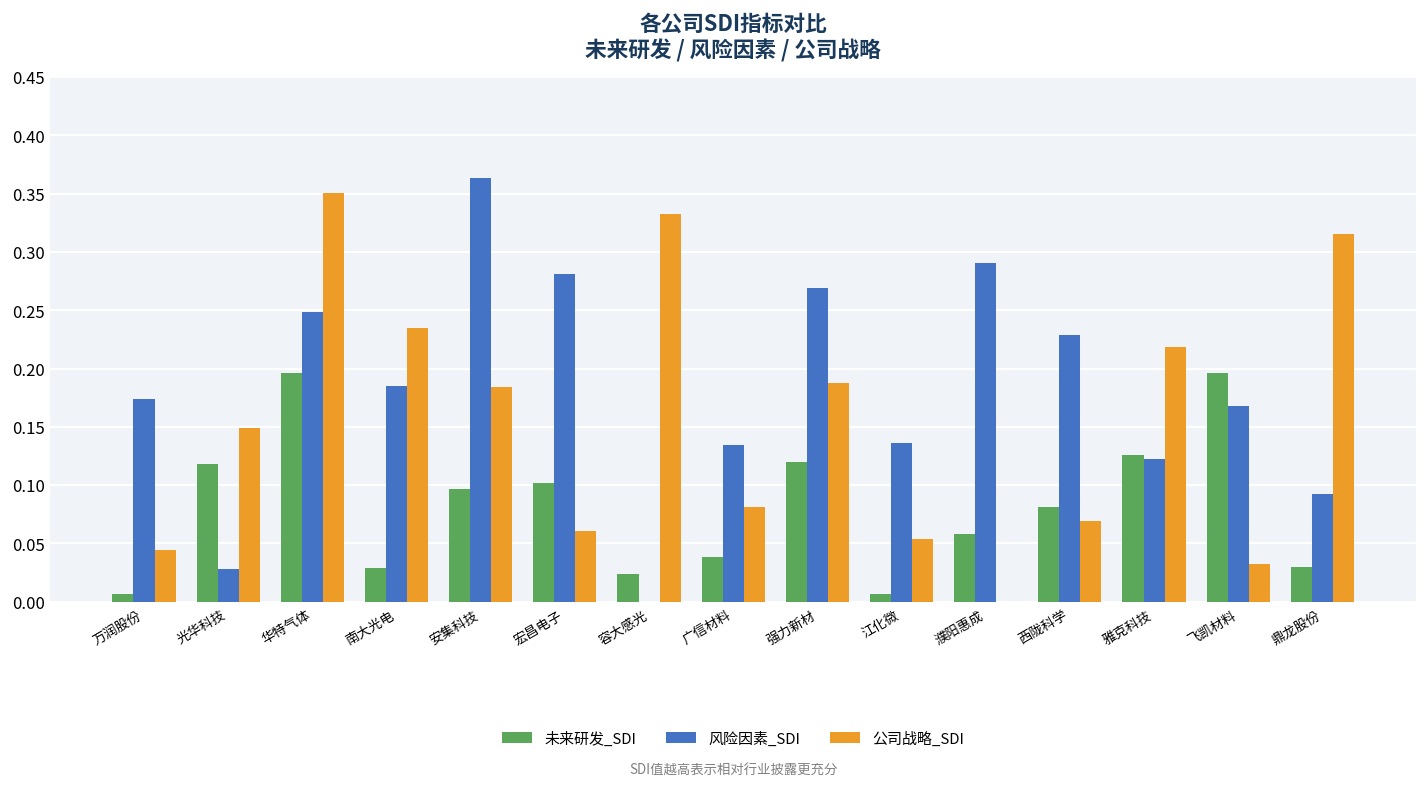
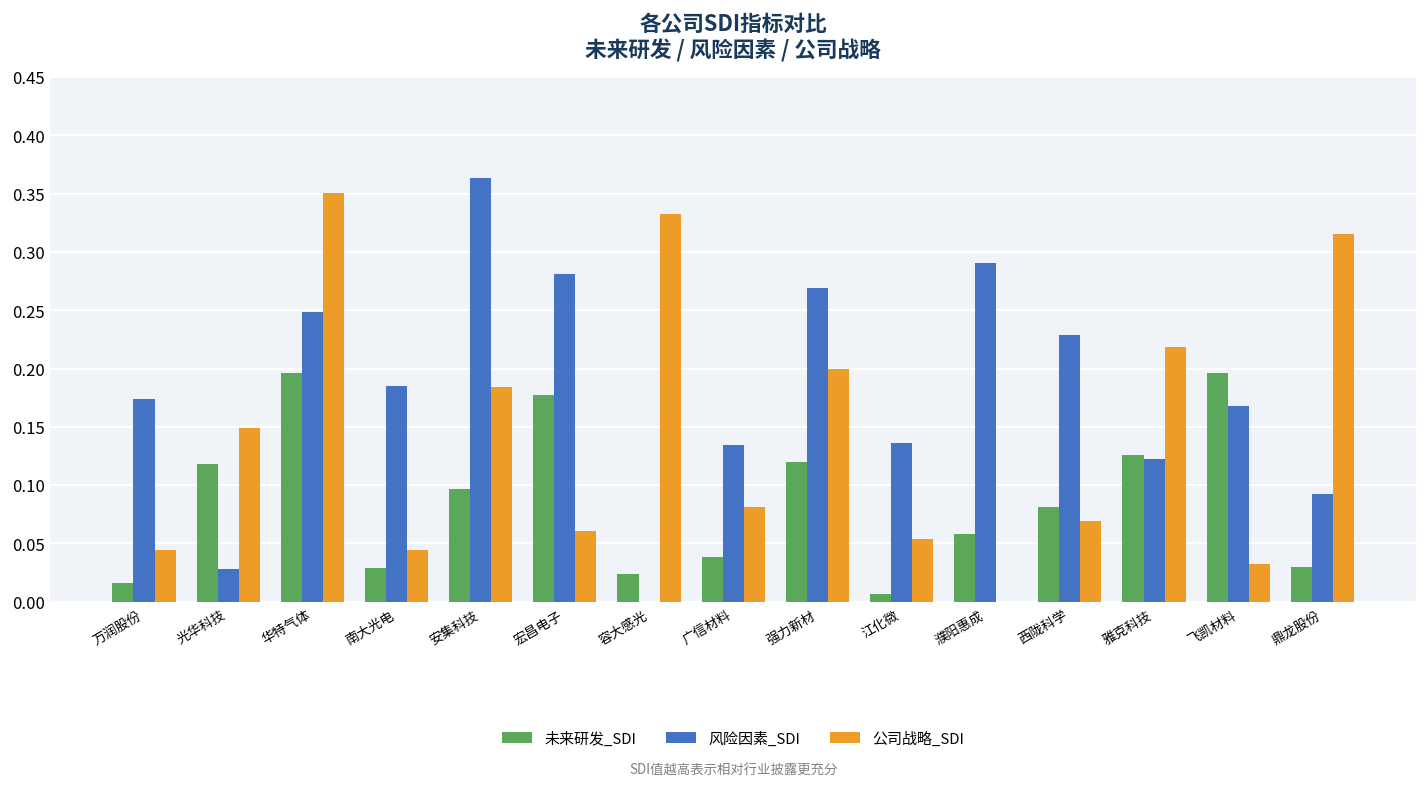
  {
    "未来研发_SDI": {
-     "万润股份": 0.01,
+     "万润股份": 0.02,
      "光华科技": 0.12,
      "华特气体": 0.20,
      "南大光电": 0.03,
      "安集科技": 0.10,
-     "宏昌电子": 0.10,
+     "宏昌电子": 0.18,
      "容大感光": 0.02,
      "广信材料": 0.04,
      "强力新材": 0.12,
      "江化微": 0.01,
      "濮阳惠成": 0.06,
      "西陇科学": 0.08,
      "雅克科技": 0.13,
      "飞凯材料": 0.20,
      "鼎龙股份": 0.03
    },
    "风险因素_SDI": {
      "万润股份": 0.17,
      "光华科技": 0.03,
      "华特气体": 0.25,
      "南大光电": 0.18,
      "安集科技": 0.36,
      "宏昌电子": 0.28,
      "容大感光": 0.00,
      "广信材料": 0.13,
      "强力新材": 0.27,
      "江化微": 0.14,
      "濮阳惠成": 0.29,
      "西陇科学": 0.23,
      "雅克科技": 0.12,
      "飞凯材料": 0.17,
      "鼎龙股份": 0.09
    },
    "公司战略_SDI": {
      "万润股份": 0.04,
      "光华科技": 0.15,
      "华特气体": 0.35,
-     "南大光电": 0.23,
+     "南大光电": 0.04,
      "安集科技": 0.18,
      "宏昌电子": 0.06,
      "容大感光": 0.33,
      "广信材料": 0.08,
-     "强力新材": 0.19,
+     "强力新材": 0.20,
      "江化微": 0.05,
      "濮阳惠成": 0.00,
      "西陇科学": 0.07,
      "雅克科技": 0.22,
      "飞凯材料": 0.03,
      "鼎龙股份": 0.32
    }
  }
